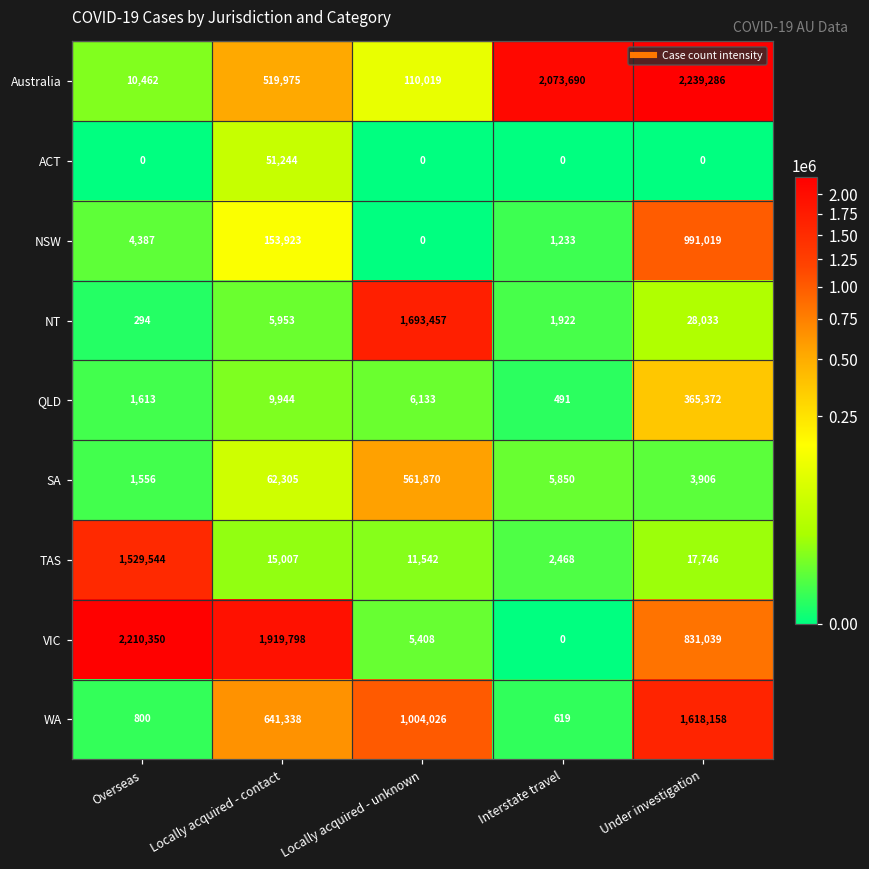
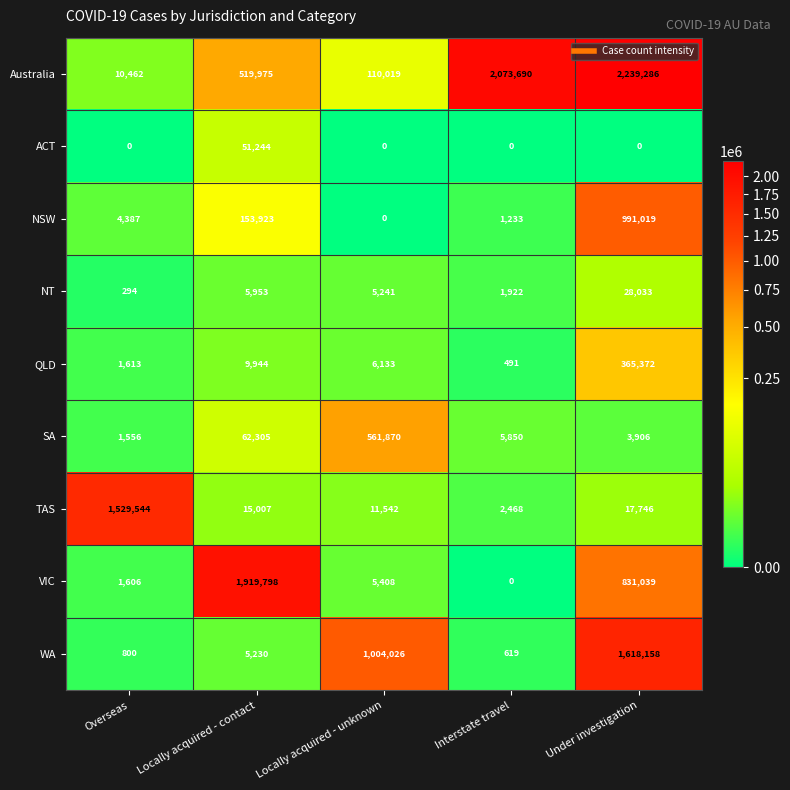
  {
    "Australia": {
      "Overseas": "10,462",
      "Locally acquired - contact": "519,975",
      "Locally acquired - unknown": "110,019",
      "Interstate travel": "2,073,690",
      "Under investigation": "2,239,286"
    },
    "ACT": {
      "Overseas": "0",
      "Locally acquired - contact": "51,244",
      "Locally acquired - unknown": "0",
      "Interstate travel": "0",
      "Under investigation": "0"
    },
    "NSW": {
      "Overseas": "4,387",
      "Locally acquired - contact": "153,923",
      "Locally acquired - unknown": "0",
      "Interstate travel": "1,233",
      "Under investigation": "991,019"
    },
    "NT": {
      "Overseas": "294",
      "Locally acquired - contact": "5,953",
-     "Locally acquired - unknown": "1,693,457",
+     "Locally acquired - unknown": "5,241",
      "Interstate travel": "1,922",
      "Under investigation": "28,033"
    },
    "QLD": {
      "Overseas": "1,613",
      "Locally acquired - contact": "9,944",
      "Locally acquired - unknown": "6,133",
      "Interstate travel": "491",
      "Under investigation": "365,372"
    },
    "SA": {
      "Overseas": "1,556",
      "Locally acquired - contact": "62,305",
      "Locally acquired - unknown": "561,870",
      "Interstate travel": "5,850",
      "Under investigation": "3,906"
    },
    "TAS": {
      "Overseas": "1,529,544",
      "Locally acquired - contact": "15,007",
      "Locally acquired - unknown": "11,542",
      "Interstate travel": "2,468",
      "Under investigation": "17,746"
    },
    "VIC": {
-     "Overseas": "2,210,350",
+     "Overseas": "1,606",
      "Locally acquired - contact": "1,919,798",
      "Locally acquired - unknown": "5,408",
      "Interstate travel": "0",
      "Under investigation": "831,039"
    },
    "WA": {
      "Overseas": "800",
-     "Locally acquired - contact": "641,338",
+     "Locally acquired - contact": "5,230",
      "Locally acquired - unknown": "1,004,026",
      "Interstate travel": "619",
      "Under investigation": "1,618,158"
    }
  }
